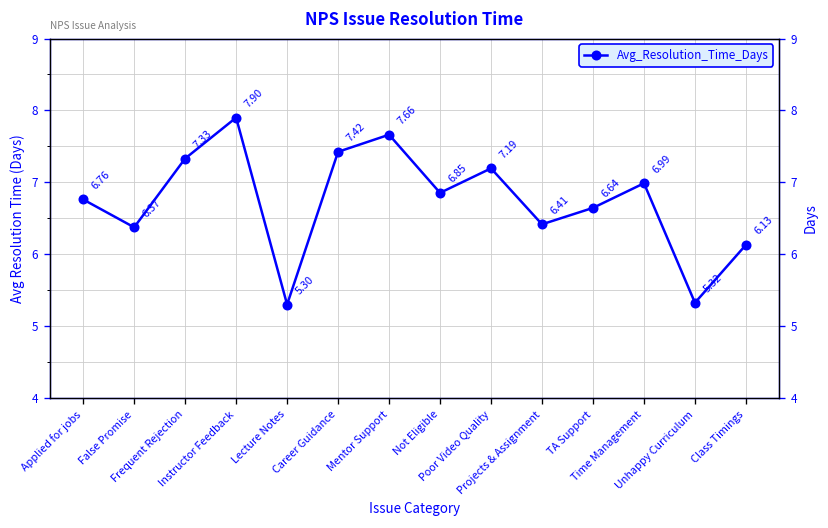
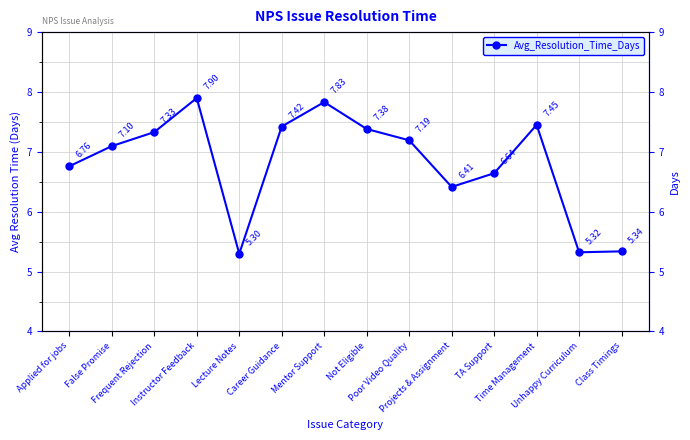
  {
    "Applied for jobs": 6.76,
-   "False Promise": 6.37,
+   "False Promise": 7.10,
    "Frequent Rejection": 7.33,
    "Instructor Feedback": 7.90,
    "Lecture Notes": 5.30,
    "Career Guidance": 7.42,
-   "Mentor Support": 7.66,
-   "Not Eligible": 6.85,
+   "Mentor Support": 7.83,
+   "Not Eligible": 7.38,
    "Poor Video Quality": 7.19,
    "Projects & Assignment": 6.41,
    "TA Support": 6.64,
-   "Time Management": 6.99,
+   "Time Management": 7.45,
    "Unhappy Curriculum": 5.32,
-   "Class Timings": 6.13
+   "Class Timings": 5.34
  }
